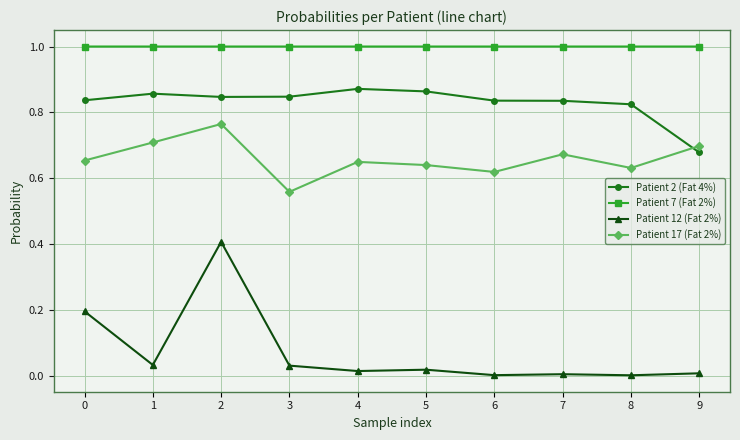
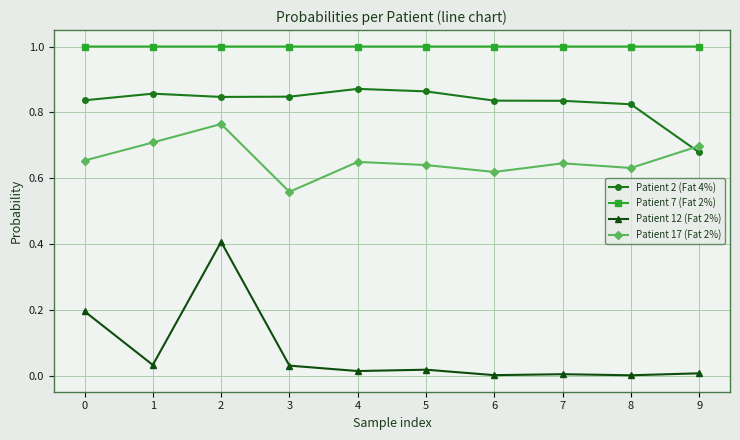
  {
    "Patient 17 (Fat 2%)": {
      "0": 0.65,
      "1": 0.71,
      "2": 0.77,
      "3": 0.56,
      "4": 0.65,
      "5": 0.64,
      "6": 0.62,
-     "7": 0.67,
+     "7": 0.65,
      "8": 0.63,
      "9": 0.70
    }
  }
